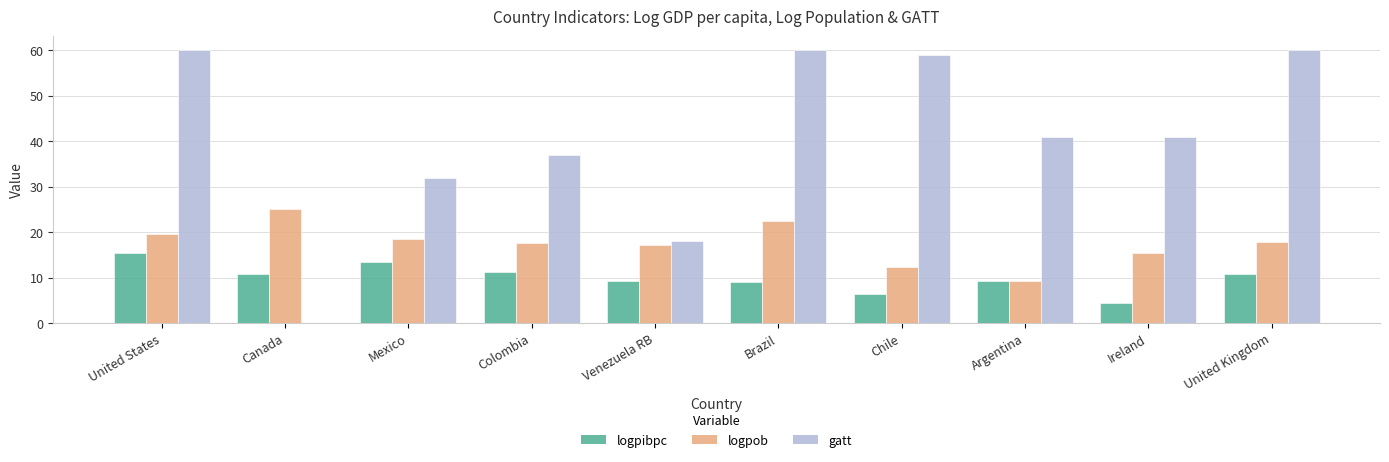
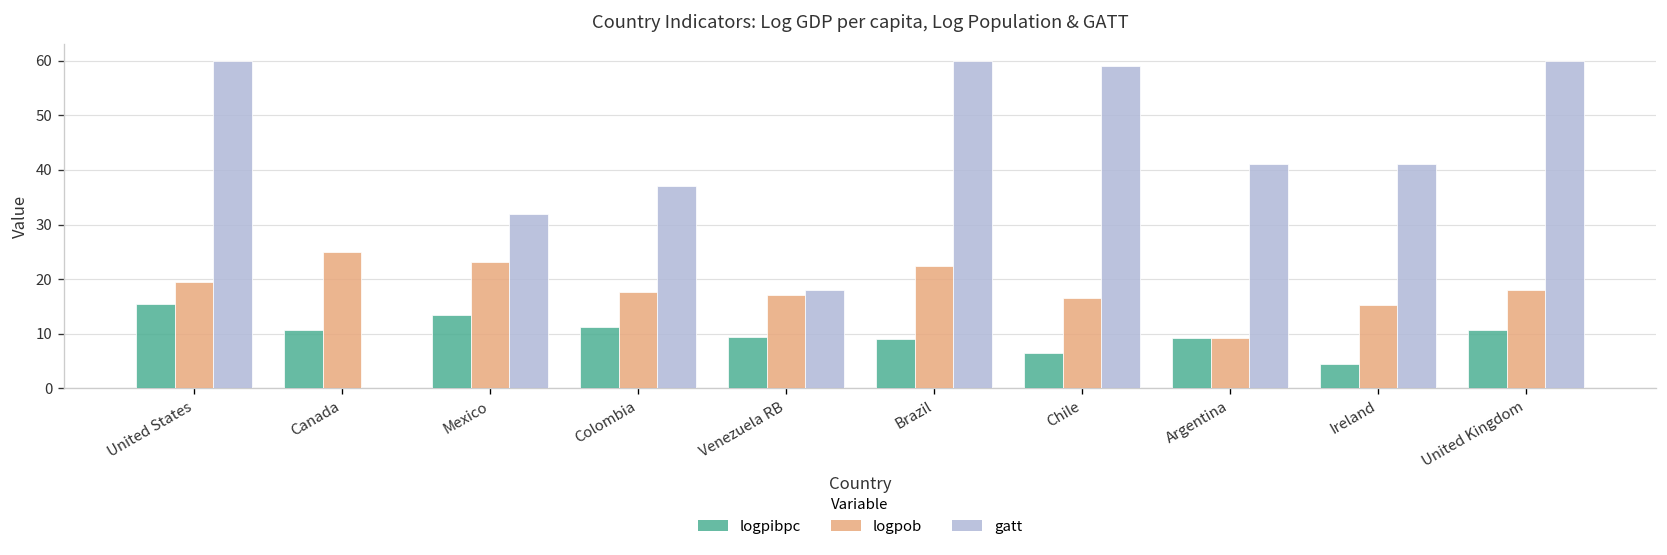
  {
    "logpibpc": {
      "United States": 15,
      "Canada": 11,
      "Mexico": 13,
      "Colombia": 11,
      "Venezuela RB": 9,
      "Brazil": 9,
      "Chile": 6,
      "Argentina": 9,
      "Ireland": 4,
      "United Kingdom": 11
    },
    "logpob": {
      "United States": 20,
      "Canada": 25,
-     "Mexico": 19,
+     "Mexico": 23,
      "Colombia": 18,
      "Venezuela RB": 17,
      "Brazil": 22,
-     "Chile": 12,
+     "Chile": 17,
      "Argentina": 9,
      "Ireland": 15,
      "United Kingdom": 18
    },
    "gatt": {
      "United States": 60,
      "Canada": 0,
      "Mexico": 32,
      "Colombia": 37,
      "Venezuela RB": 18,
      "Brazil": 60,
      "Chile": 59,
      "Argentina": 41,
      "Ireland": 41,
      "United Kingdom": 60
    }
  }
